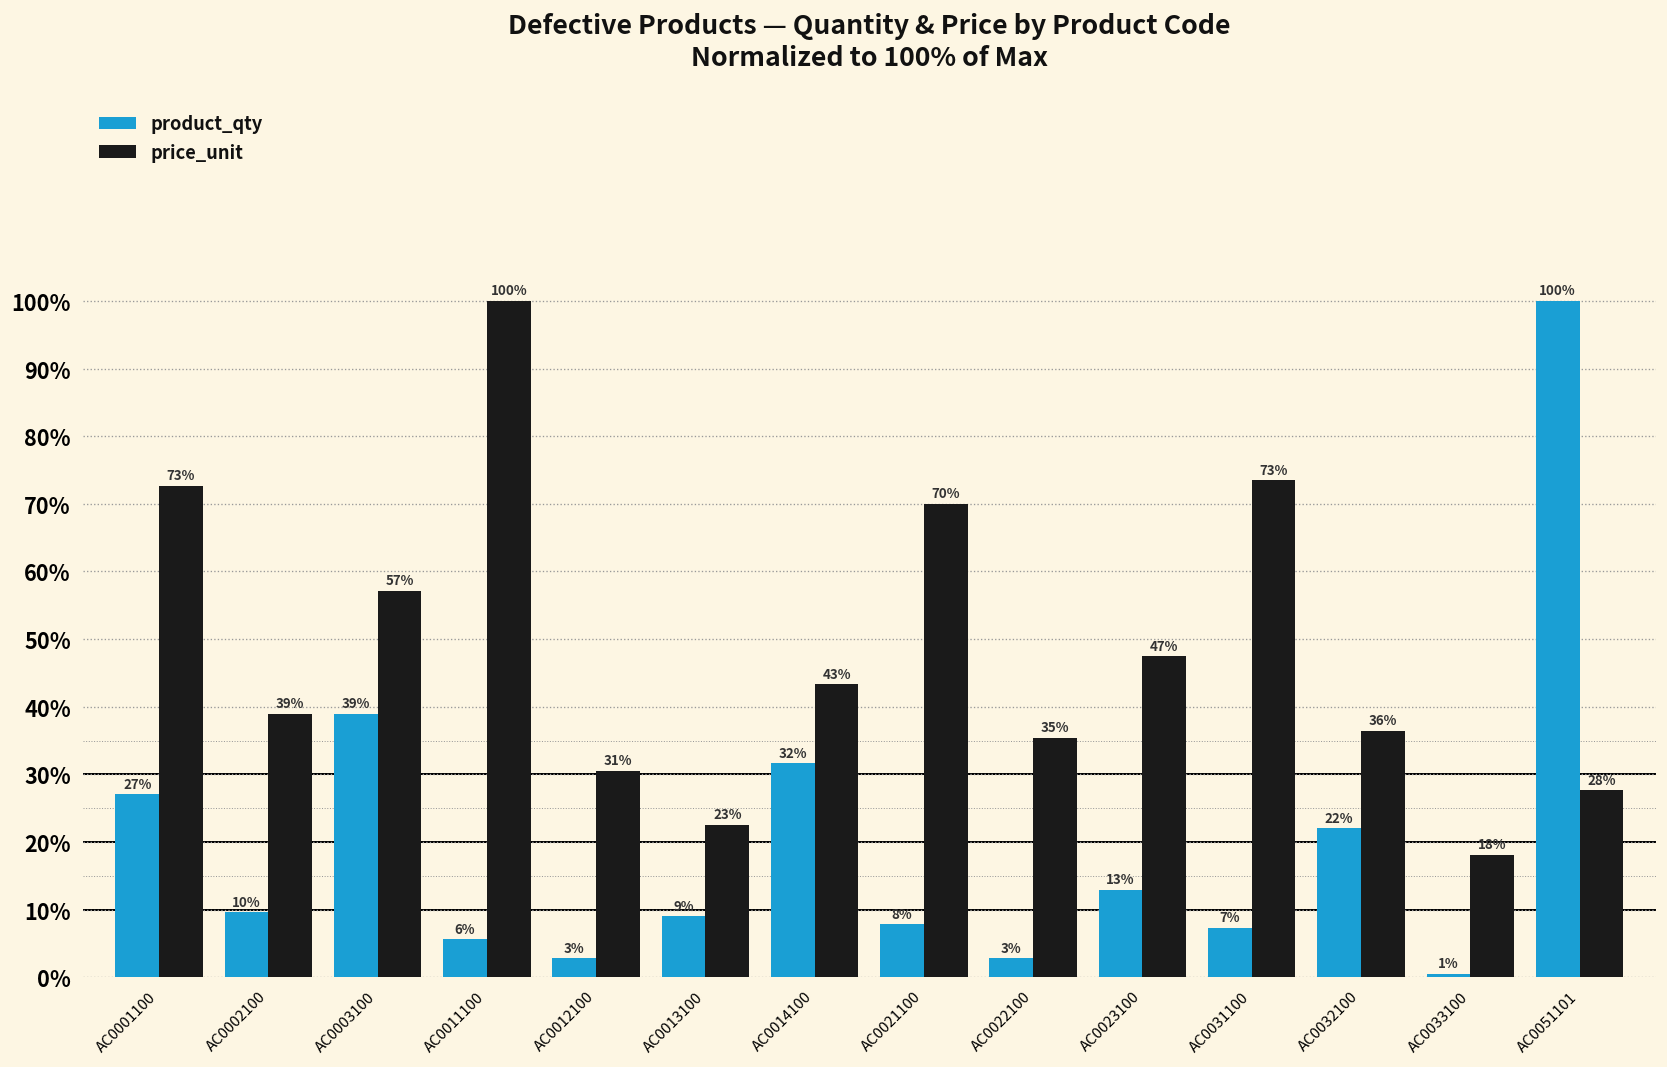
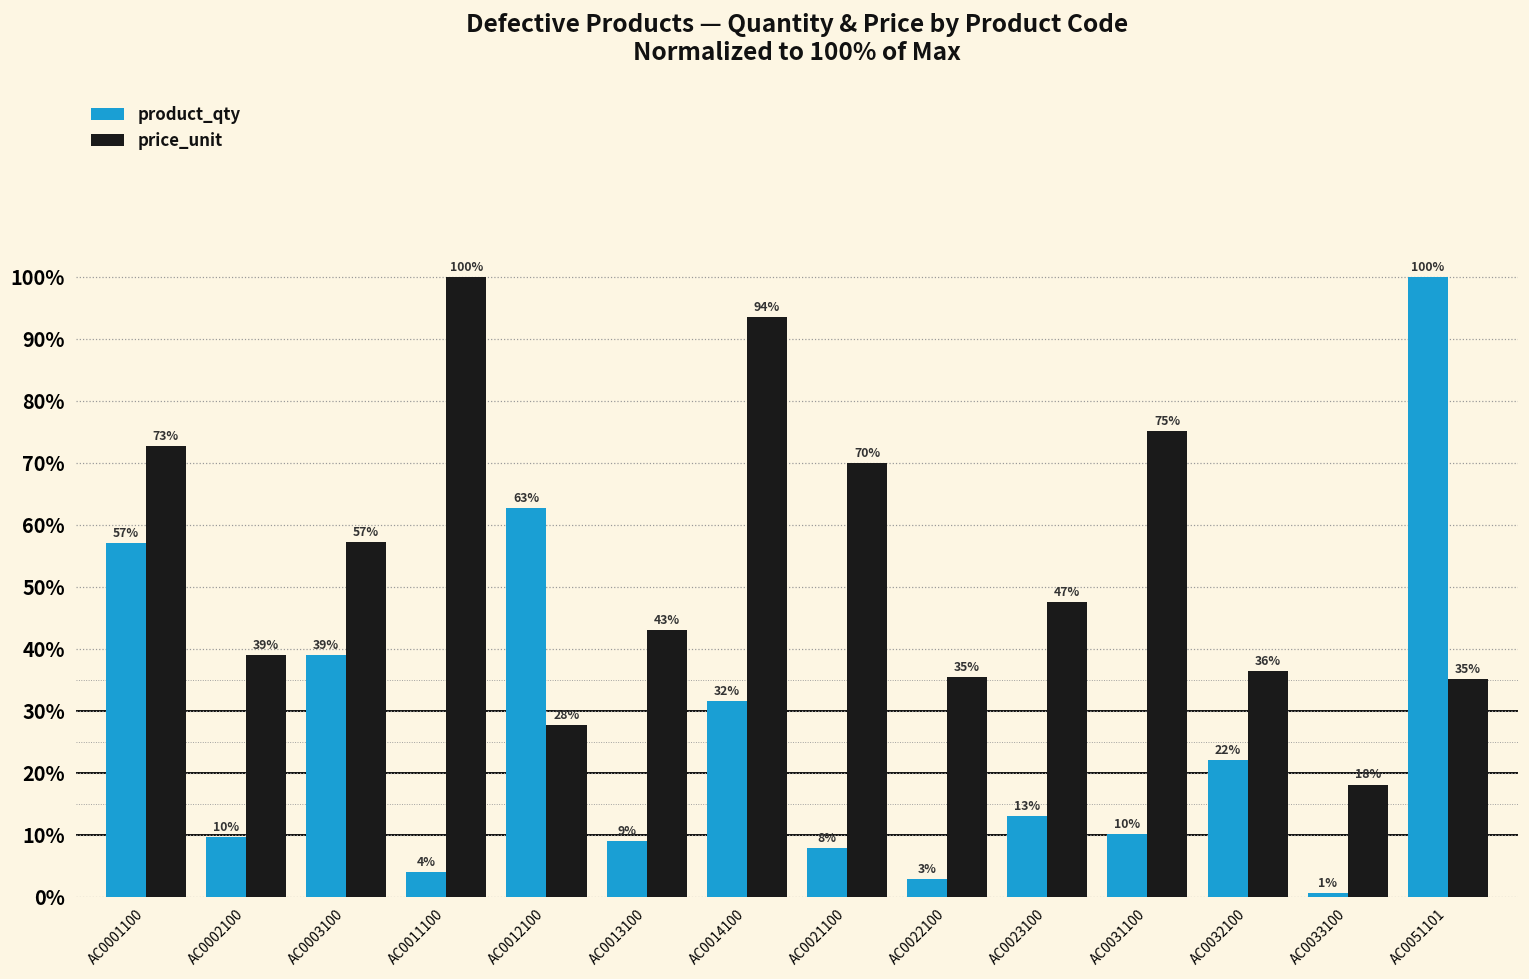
  {
    "product_qty": {
-     "AC0001100": "27%",
+     "AC0001100": "57%",
      "AC0002100": "10%",
      "AC0003100": "39%",
-     "AC0011100": "6%",
-     "AC0012100": "3%",
+     "AC0011100": "4%",
+     "AC0012100": "63%",
      "AC0013100": "9%",
      "AC0014100": "32%",
      "AC0021100": "8%",
      "AC0022100": "3%",
      "AC0023100": "13%",
-     "AC0031100": "7%",
+     "AC0031100": "10%",
      "AC0032100": "22%",
      "AC0033100": "1%",
      "AC0051101": "100%"
    },
    "price_unit": {
      "AC0001100": "73%",
      "AC0002100": "39%",
      "AC0003100": "57%",
      "AC0011100": "100%",
-     "AC0012100": "31%",
-     "AC0013100": "23%",
-     "AC0014100": "43%",
+     "AC0012100": "28%",
+     "AC0013100": "43%",
+     "AC0014100": "94%",
      "AC0021100": "70%",
      "AC0022100": "35%",
      "AC0023100": "47%",
-     "AC0031100": "73%",
+     "AC0031100": "75%",
      "AC0032100": "36%",
      "AC0033100": "18%",
-     "AC0051101": "28%"
+     "AC0051101": "35%"
    }
  }
